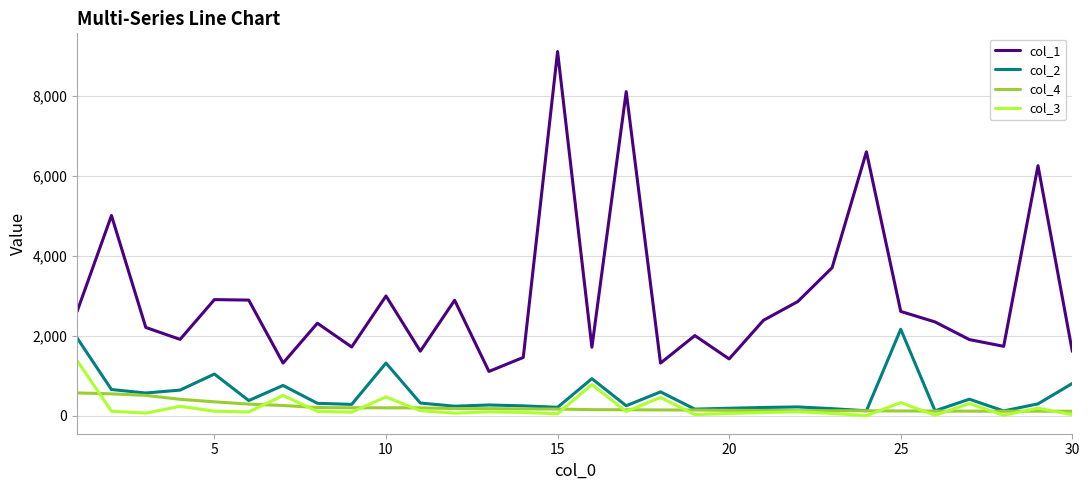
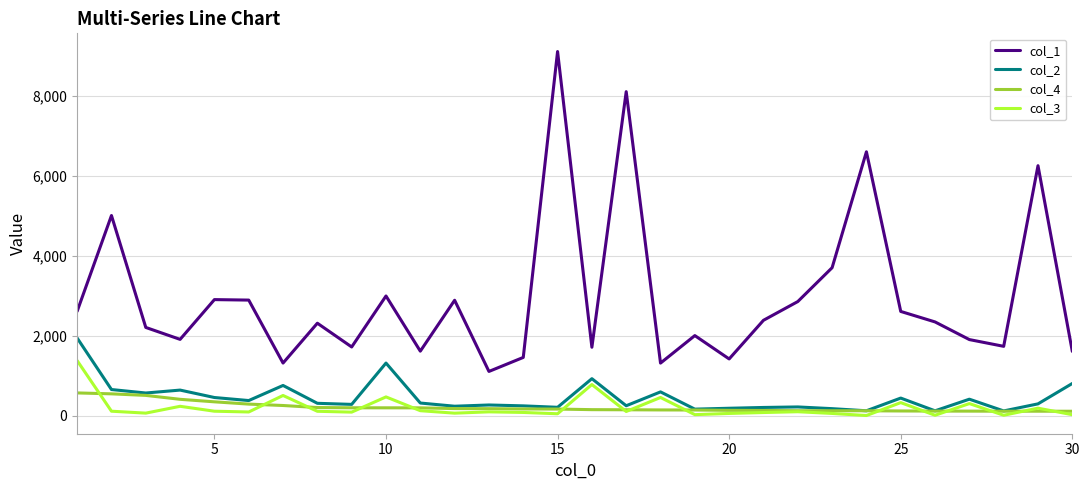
  {
    "col_1": {
      "5": "2,900",
      "10": "3,000",
      "15": "9,100",
      "20": "1,400",
      "25": "2,600",
      "30": "1,600"
    },
    "col_2": {
-     "5": "1,000",
+     "5": "500",
      "10": "1,300",
-     "25": "2,200",
+     "25": "400",
      "30": "800"
    }
  }
